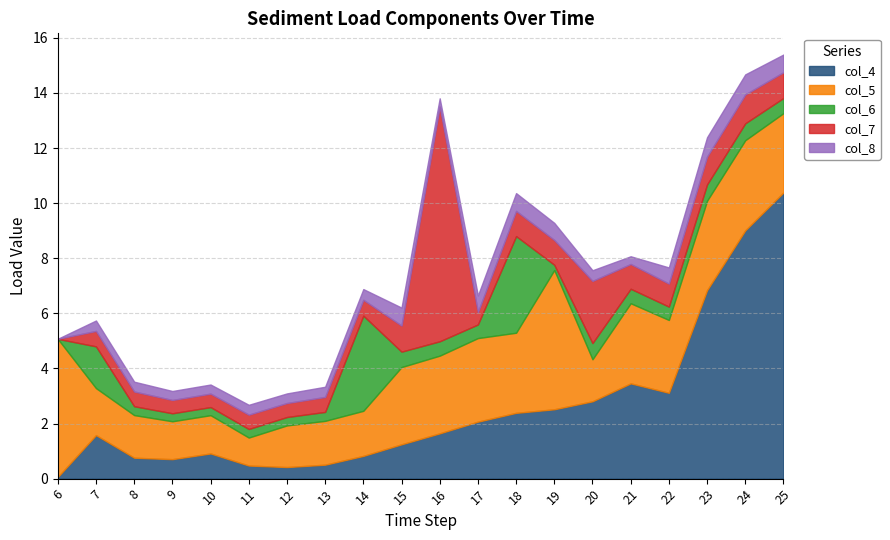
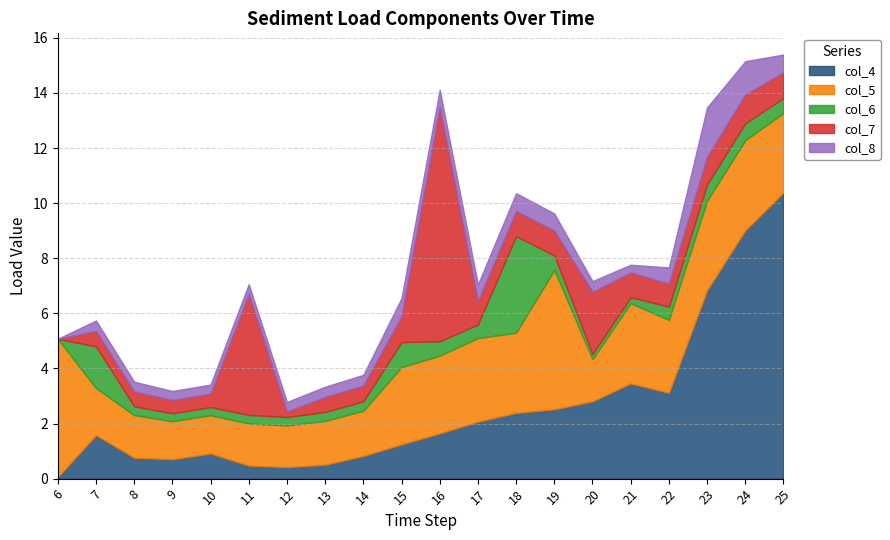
  {
    "col_4": {
      "7": 1.6,
      "8": 0.8,
      "9": 0.7,
      "10": 0.9,
      "11": 0.5,
      "12": 0.4,
      "13": 0.5,
      "14": 0.8,
      "15": 1.2,
      "16": 1.6,
      "17": 2.1,
      "18": 2.4,
      "19": 2.5,
      "20": 2.8,
      "21": 3.5,
      "22": 3.1,
      "23": 6.8,
      "24": 9.0,
      "25": 10.4
    },
    "col_5": {
      "7": 1.7,
      "8": 1.5,
      "9": 1.4,
      "10": 1.4,
-     "11": 1.0,
+     "11": 1.5,
      "12": 1.5,
      "13": 1.6,
      "14": 1.6,
      "15": 2.8,
      "16": 2.8,
      "17": 3.0,
      "18": 2.9,
      "19": 5.1,
      "20": 1.5,
      "21": 2.9,
      "22": 2.6,
      "23": 3.2,
      "24": 3.3,
      "25": 2.9
    },
    "col_6": {
      "7": 1.5,
      "8": 0.3,
      "9": 0.3,
      "10": 0.3,
      "11": 0.3,
      "12": 0.3,
      "13": 0.3,
-     "14": 3.5,
-     "15": 0.6,
+     "14": 0.3,
+     "15": 0.9,
      "16": 0.5,
      "17": 0.5,
      "18": 3.5,
-     "19": 0.2,
-     "20": 0.6,
-     "21": 0.5,
+     "19": 0.5,
+     "20": 0.2,
+     "21": 0.2,
      "22": 0.5,
      "23": 0.6,
      "24": 0.6,
      "25": 0.5
    },
    "col_7": {
      "7": 0.6,
      "8": 0.5,
      "9": 0.5,
      "10": 0.5,
-     "11": 0.5,
-     "12": 0.5,
+     "11": 4.4,
+     "12": 0.2,
      "13": 0.5,
      "14": 0.6,
      "15": 0.9,
      "16": 8.5,
-     "17": 0.5,
+     "17": 0.9,
      "18": 0.9,
      "19": 0.9,
      "20": 2.3,
      "21": 0.9,
      "22": 0.8,
      "23": 1.0,
      "24": 1.0,
      "25": 0.9
    },
    "col_8": {
      "7": 0.4,
      "8": 0.4,
      "9": 0.3,
      "10": 0.3,
      "11": 0.4,
      "12": 0.3,
      "13": 0.4,
      "14": 0.4,
      "15": 0.7,
-     "16": 0.3,
+     "16": 0.6,
      "17": 0.6,
      "18": 0.6,
      "19": 0.6,
      "20": 0.4,
      "21": 0.3,
      "22": 0.6,
-     "23": 0.7,
-     "24": 0.7,
+     "23": 1.8,
+     "24": 1.2,
      "25": 0.6
    }
  }
